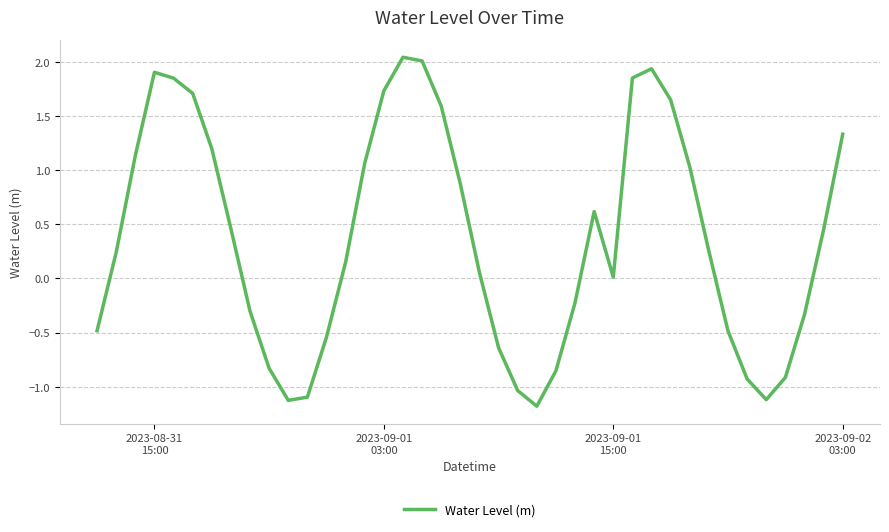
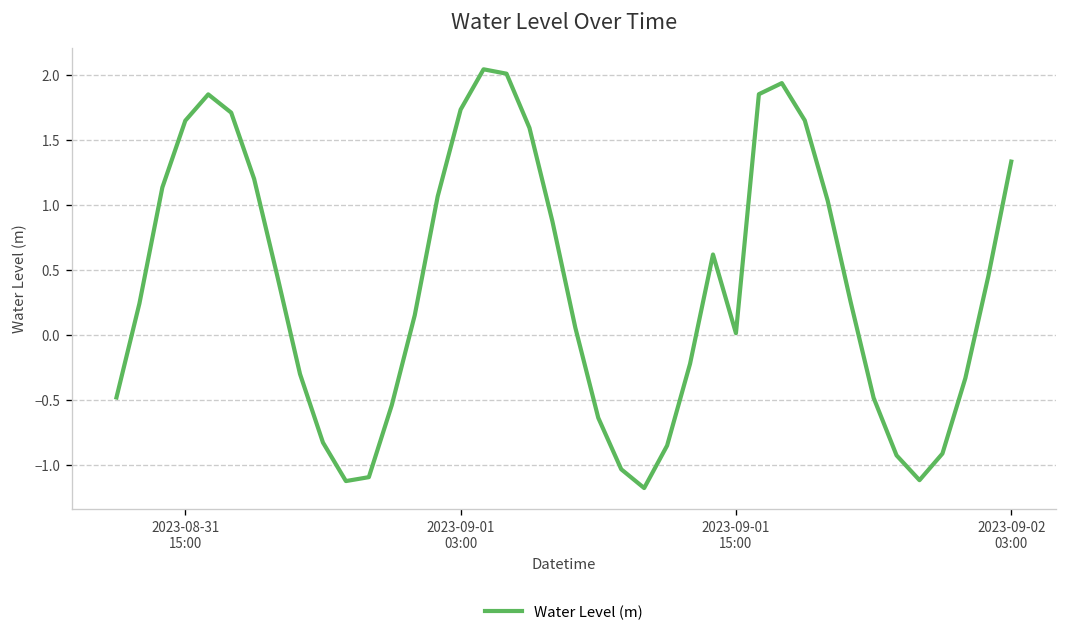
  {
-   "2023-08-31 15:00": 1.91,
+   "2023-08-31 15:00": 1.65,
    "2023-09-01 03:00": 1.73,
    "2023-09-01 15:00": 0.01,
    "2023-09-02 03:00": 1.33
  }
